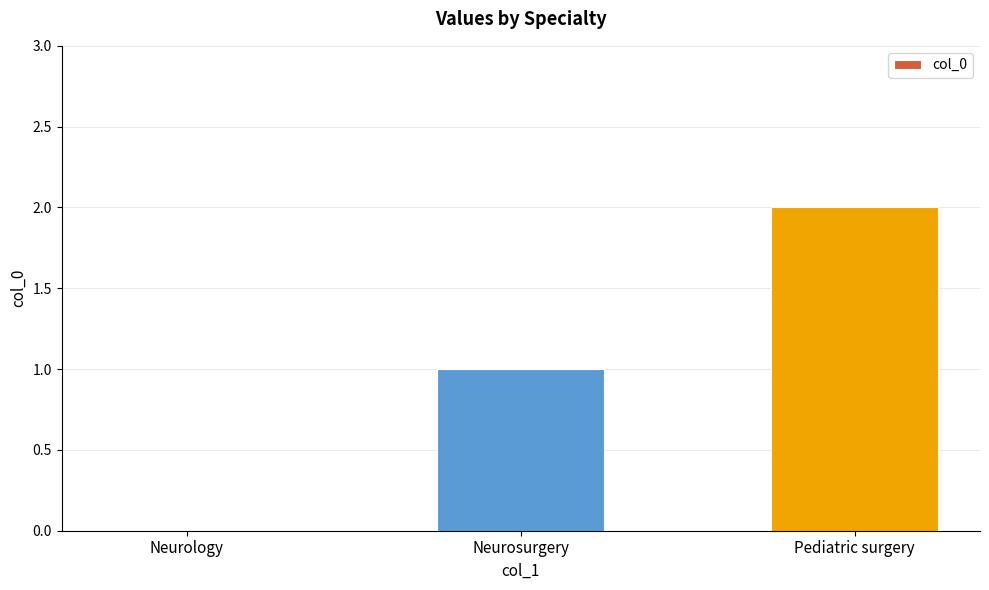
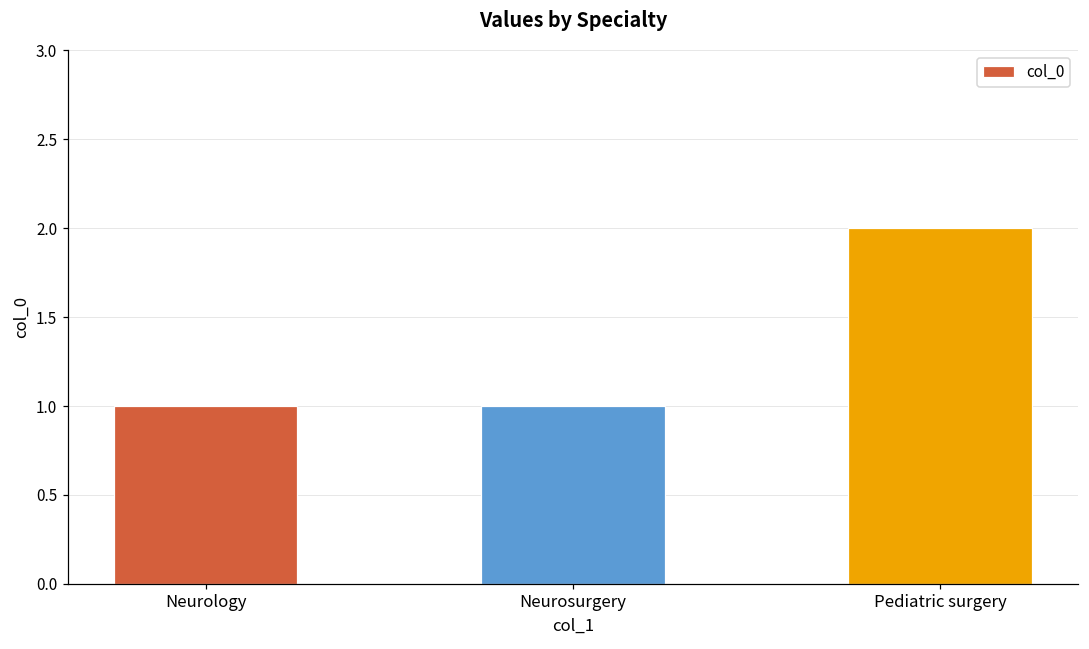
  {
-   "Neurology": 0,
+   "Neurology": 1,
    "Neurosurgery": 1,
    "Pediatric surgery": 2
  }
